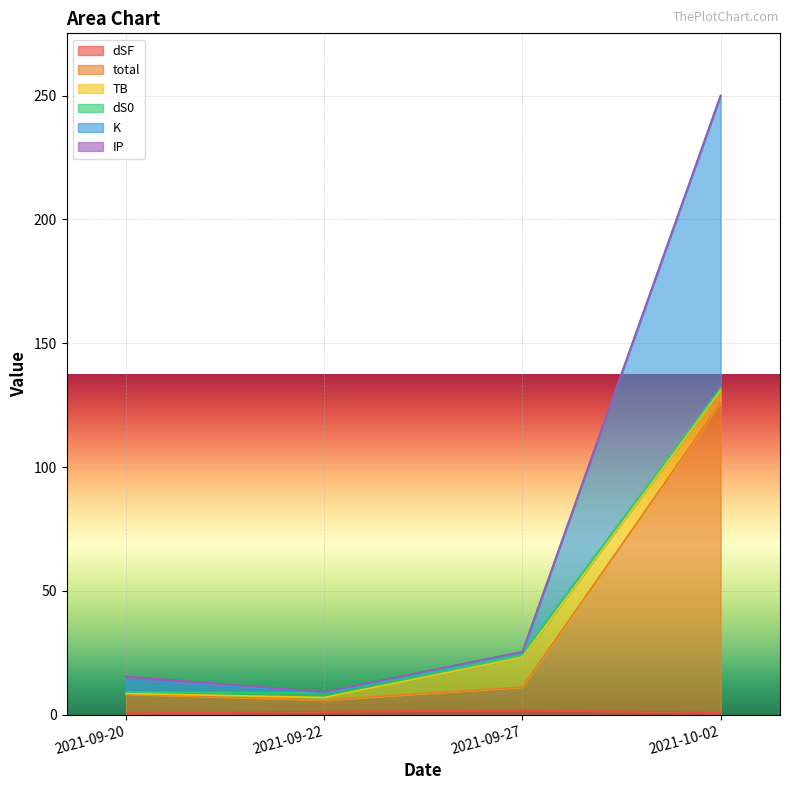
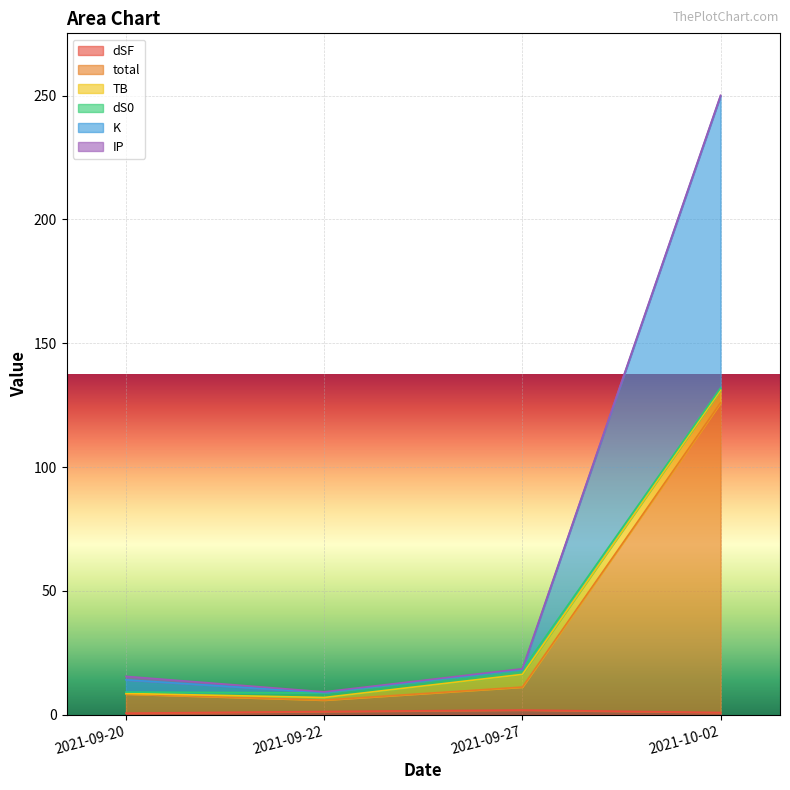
  {
    "TB": {
      "2021-09-22": 1,
-     "2021-09-27": 12
+     "2021-09-27": 5
    },
    "K": {
      "2021-09-20": 5
    },
    "IP": {
      "2021-09-20": 1
    }
  }
